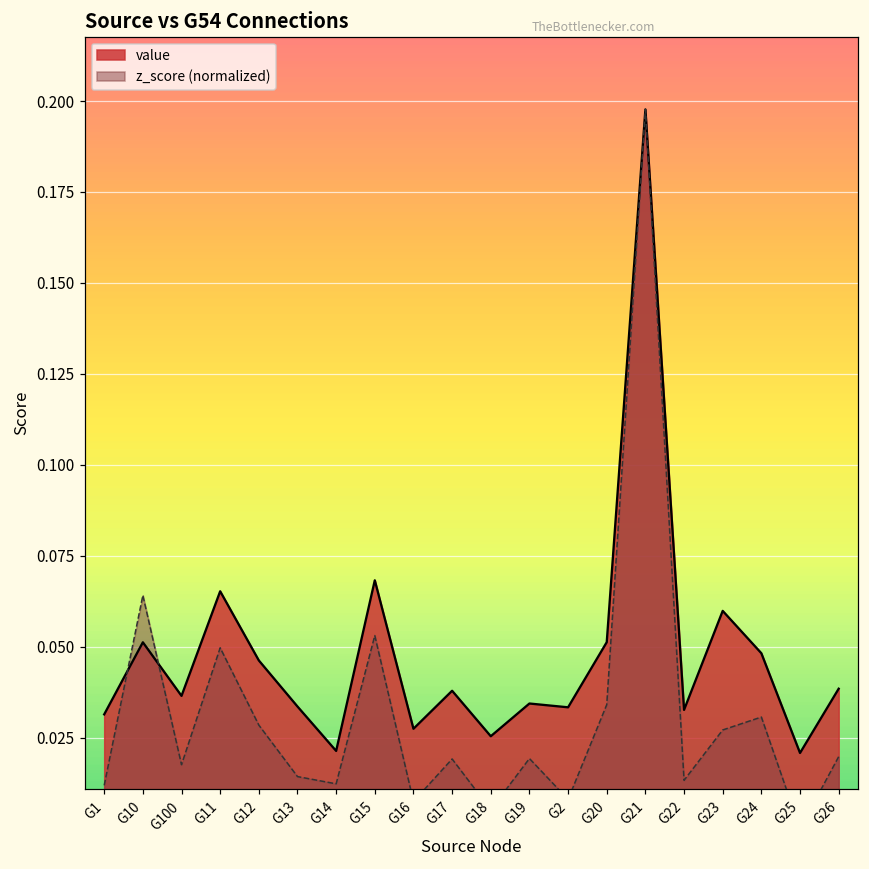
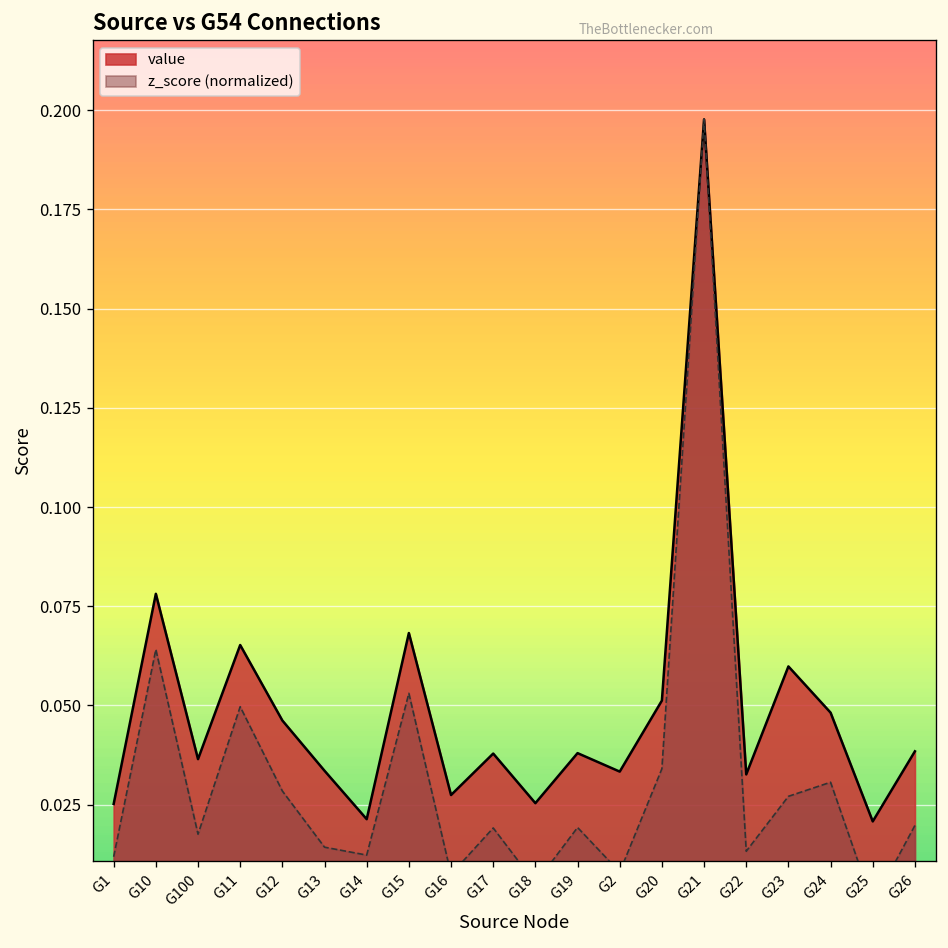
  {
    "value": {
-     "G1": 0.031,
-     "G10": 0.051,
+     "G1": 0.025,
+     "G10": 0.078,
      "G100": 0.036,
      "G11": 0.065,
      "G12": 0.046,
      "G13": 0.034,
      "G14": 0.021,
      "G15": 0.068,
      "G16": 0.027,
      "G17": 0.038,
      "G18": 0.025,
-     "G19": 0.034,
+     "G19": 0.038,
      "G2": 0.033,
      "G20": 0.051,
      "G22": 0.033,
      "G23": 0.060,
      "G24": 0.048,
      "G25": 0.021,
      "G26": 0.038
    },
    "z_score (normalized)": {
      "G1": 0.012,
      "G10": 0.064,
      "G100": 0.018,
      "G11": 0.050,
      "G12": 0.028,
      "G13": 0.014,
      "G14": 0.012,
      "G15": 0.053,
      "G17": 0.019,
      "G19": 0.019,
      "G20": 0.034,
      "G22": 0.013,
      "G23": 0.027,
      "G24": 0.031,
      "G26": 0.020
    }
  }
